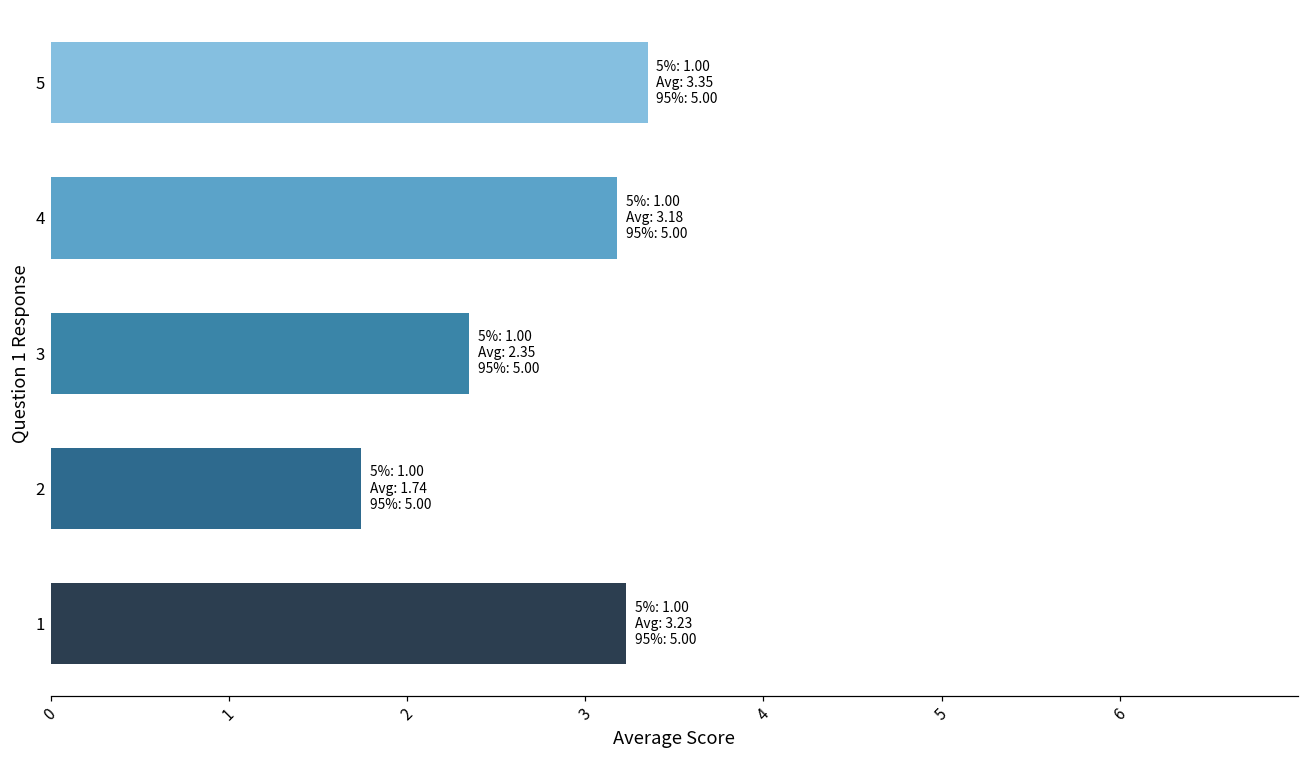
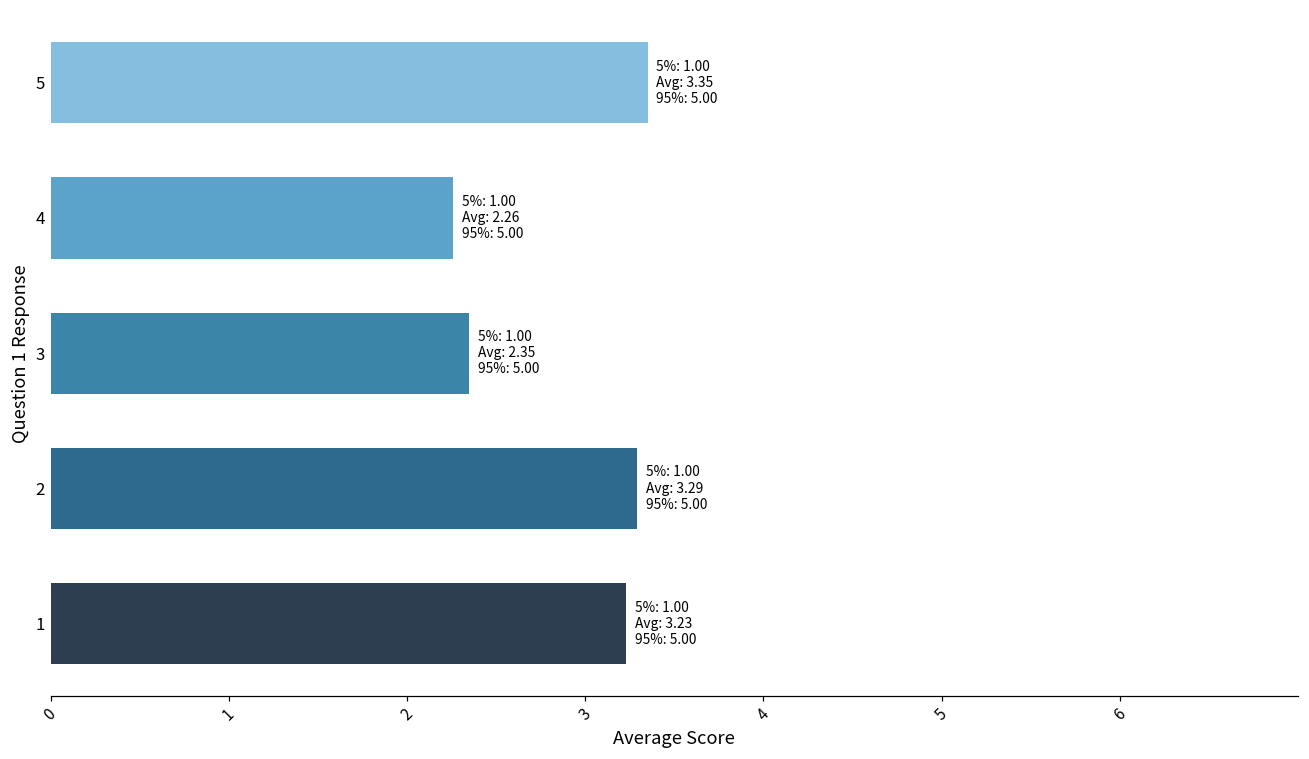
  {
    "5": 3.35,
-   "4": 3.18,
+   "4": 2.26,
    "3": 2.35,
-   "2": 1.74,
+   "2": 3.29,
    "1": 3.23
  }
